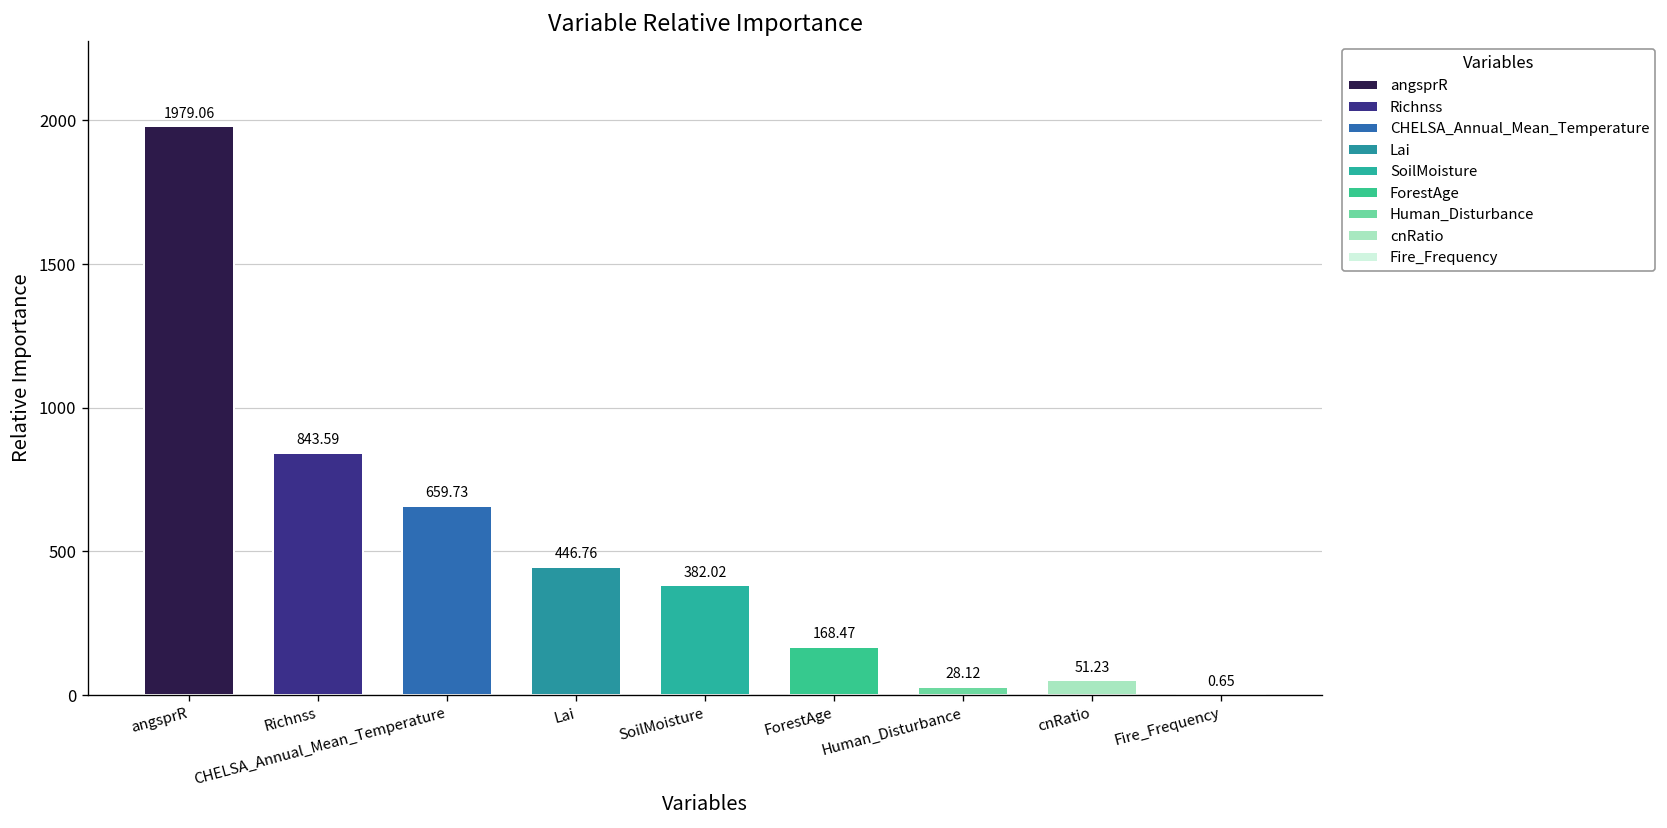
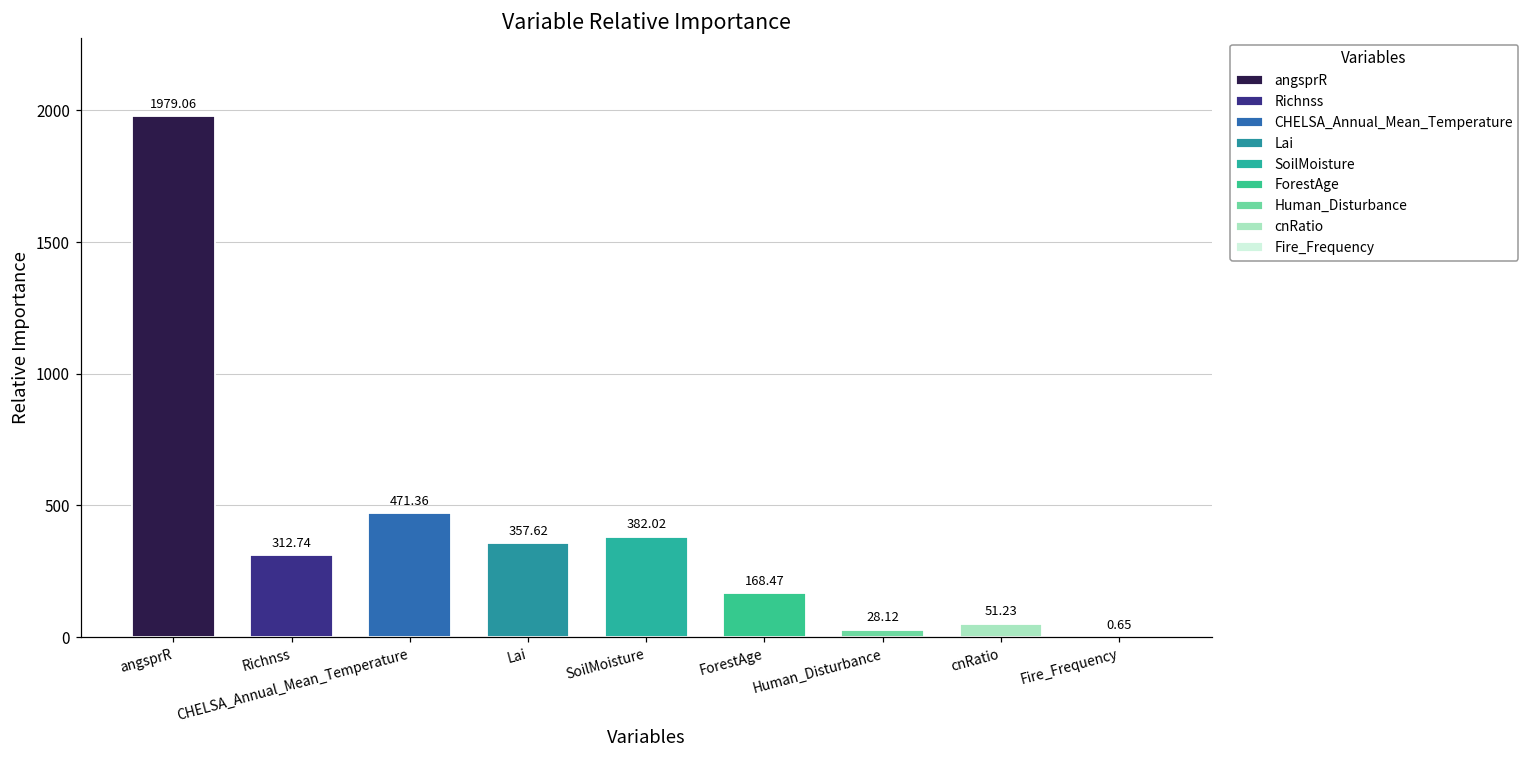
  {
    "angsprR": 1979.06,
-   "Richnss": 843.59,
-   "CHELSA_Annual_Mean_Temperature": 659.73,
-   "Lai": 446.76,
+   "Richnss": 312.74,
+   "CHELSA_Annual_Mean_Temperature": 471.36,
+   "Lai": 357.62,
    "SoilMoisture": 382.02,
    "ForestAge": 168.47,
    "Human_Disturbance": 28.12,
    "cnRatio": 51.23,
    "Fire_Frequency": 0.65
  }
